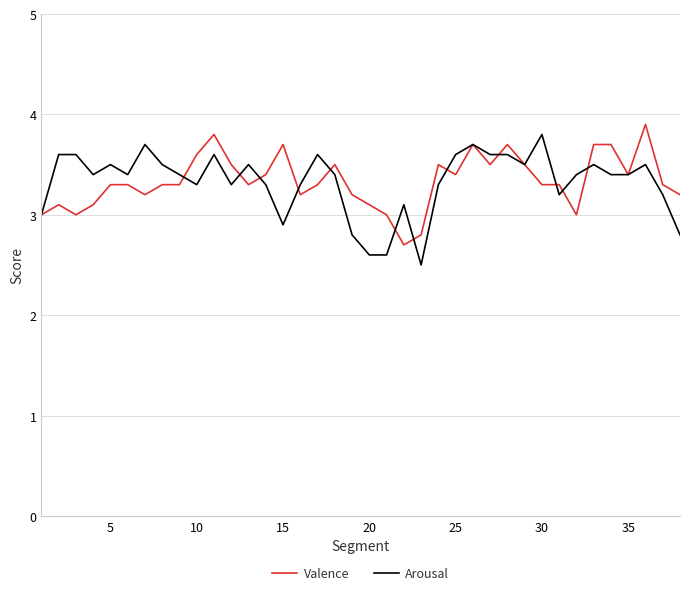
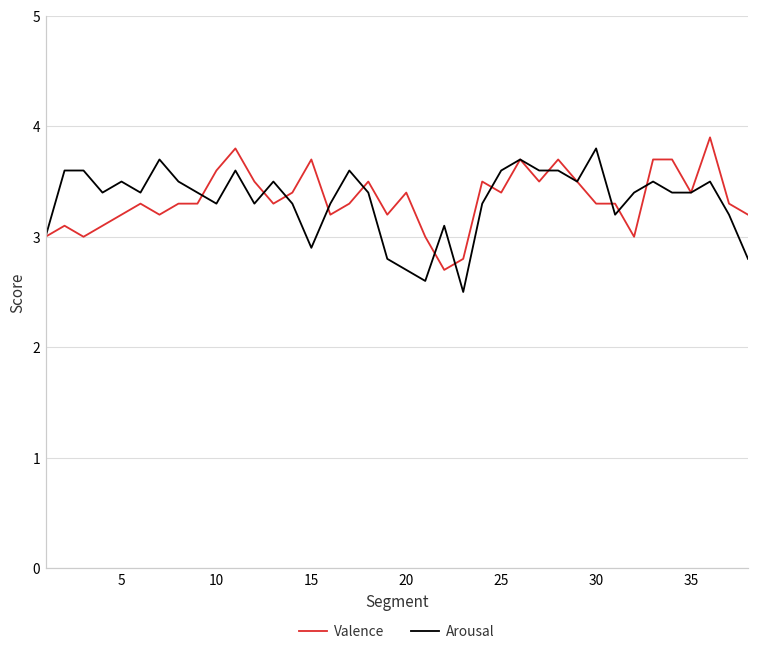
  {
    "Valence": {
-     "5": 3.3,
+     "5": 3.2,
      "10": 3.6,
      "15": 3.7,
-     "20": 3.1,
+     "20": 3.4,
      "25": 3.4,
      "30": 3.3
    },
    "Arousal": {
      "5": 3.5,
      "10": 3.3,
      "15": 2.9,
-     "20": 2.6,
+     "20": 2.7,
      "25": 3.6,
      "30": 3.8
    }
  }
